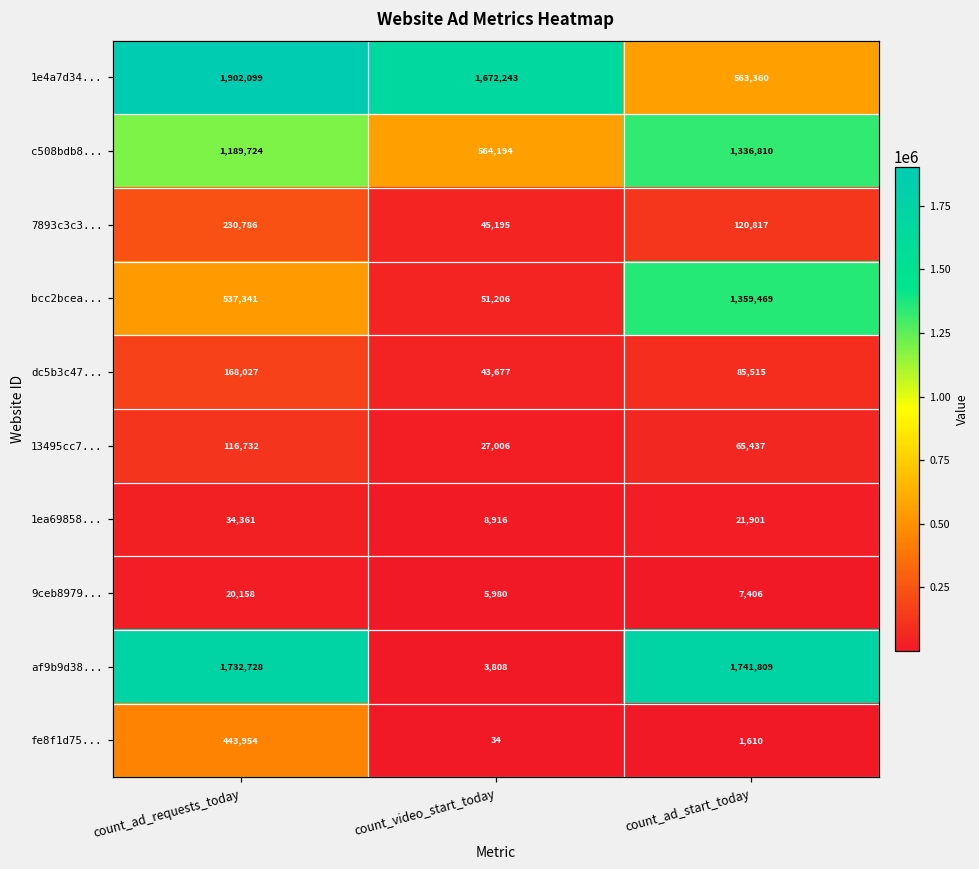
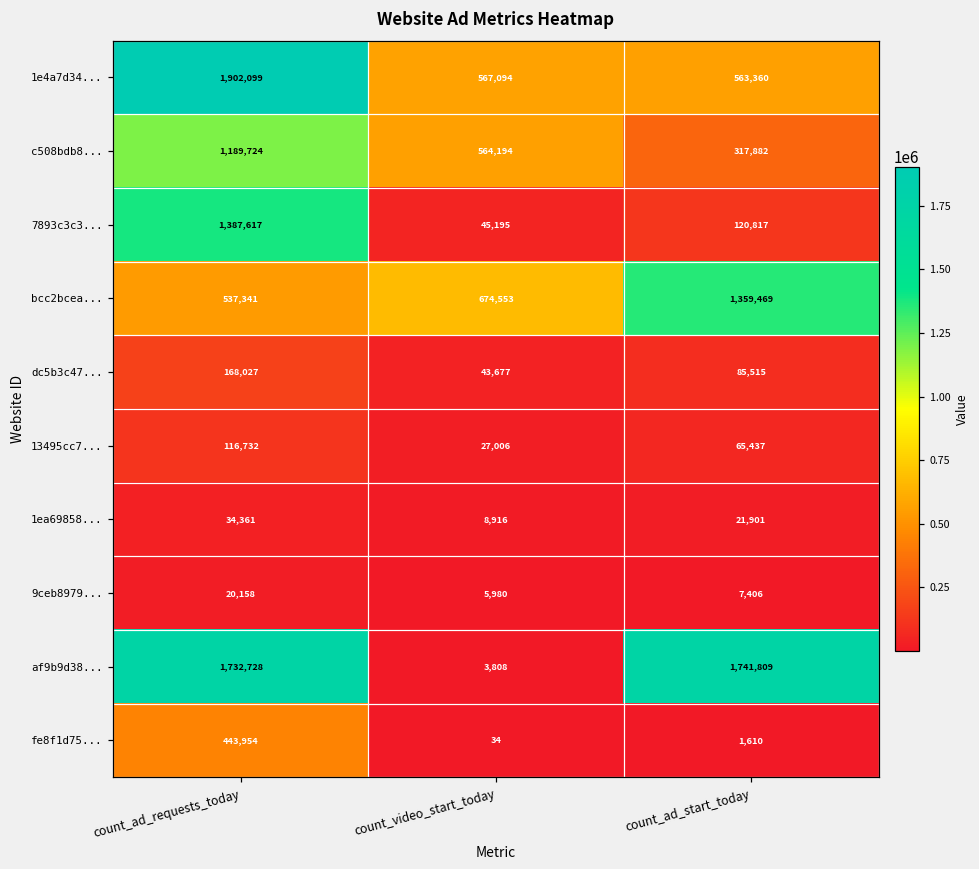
  {
    "1e4a7d34...": {
      "count_ad_requests_today": "1,902,099",
-     "count_video_start_today": "1,672,243",
+     "count_video_start_today": "567,094",
      "count_ad_start_today": "563,360"
    },
    "c508bdb8...": {
      "count_ad_requests_today": "1,189,724",
      "count_video_start_today": "564,194",
-     "count_ad_start_today": "1,336,810"
+     "count_ad_start_today": "317,882"
    },
    "7893c3c3...": {
-     "count_ad_requests_today": "230,786",
+     "count_ad_requests_today": "1,387,617",
      "count_video_start_today": "45,195",
      "count_ad_start_today": "120,817"
    },
    "bcc2bcea...": {
      "count_ad_requests_today": "537,341",
-     "count_video_start_today": "51,206",
+     "count_video_start_today": "674,553",
      "count_ad_start_today": "1,359,469"
    },
    "dc5b3c47...": {
      "count_ad_requests_today": "168,027",
      "count_video_start_today": "43,677",
      "count_ad_start_today": "85,515"
    },
    "13495cc7...": {
      "count_ad_requests_today": "116,732",
      "count_video_start_today": "27,006",
      "count_ad_start_today": "65,437"
    },
    "1ea69858...": {
      "count_ad_requests_today": "34,361",
      "count_video_start_today": "8,916",
      "count_ad_start_today": "21,901"
    },
    "9ceb8979...": {
      "count_ad_requests_today": "20,158",
      "count_video_start_today": "5,980",
      "count_ad_start_today": "7,406"
    },
    "af9b9d38...": {
      "count_ad_requests_today": "1,732,728",
      "count_video_start_today": "3,808",
      "count_ad_start_today": "1,741,809"
    },
    "fe8f1d75...": {
      "count_ad_requests_today": "443,954",
      "count_video_start_today": "34",
      "count_ad_start_today": "1,610"
    }
  }
